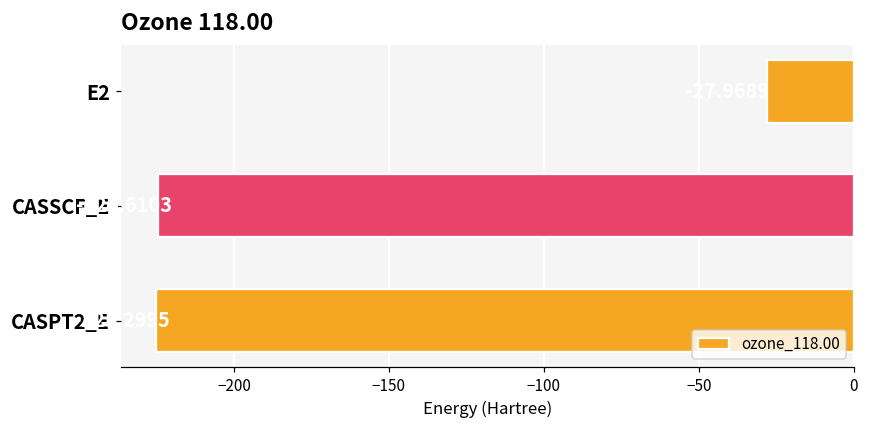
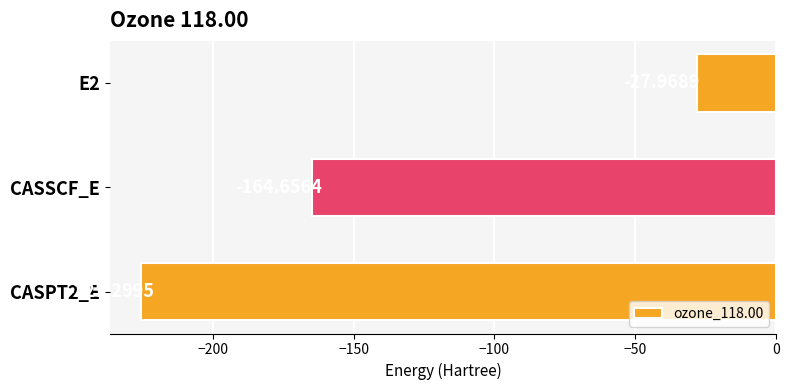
  {
    "E2": -28,
-   "CASSCF_E": -225,
+   "CASSCF_E": -165,
    "CASPT2_E": -225
  }
